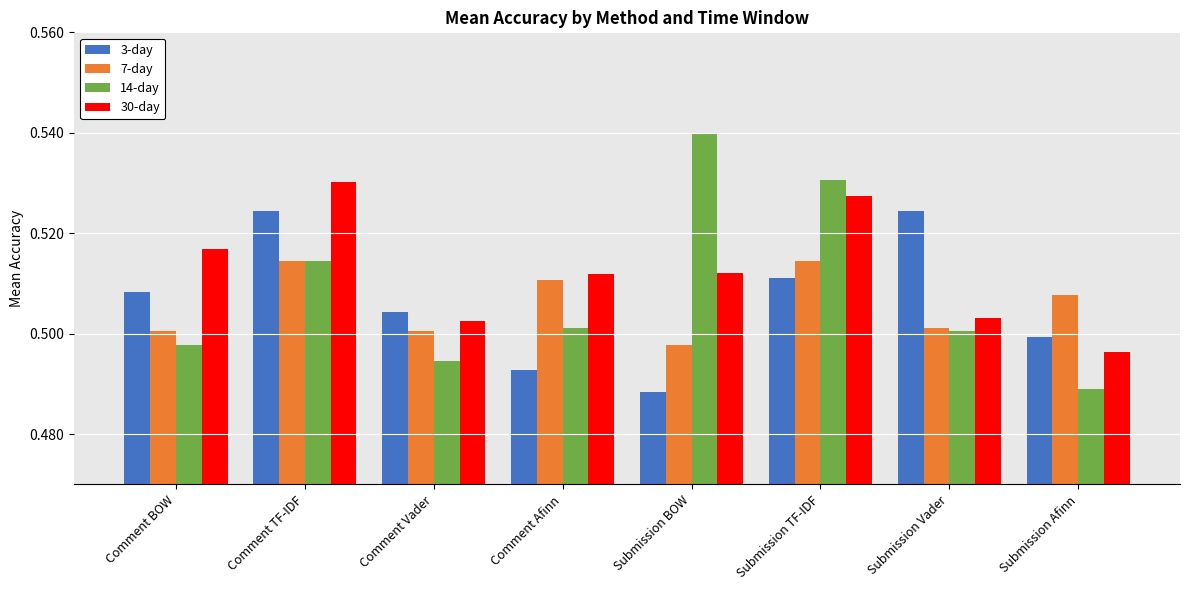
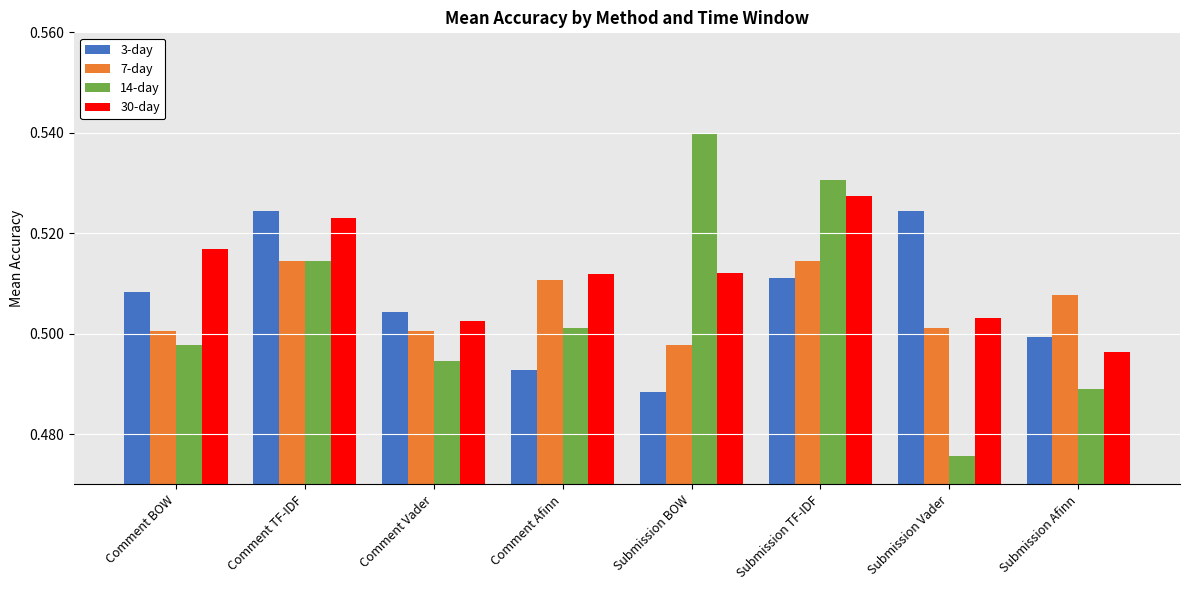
  {
    "3-day": {
      "Comment BOW": 0.508,
      "Comment TF-IDF": 0.524,
      "Comment Vader": 0.504,
      "Comment Afinn": 0.493,
      "Submission BOW": 0.488,
      "Submission TF-IDF": 0.511,
      "Submission Vader": 0.525,
      "Submission Afinn": 0.499
    },
    "7-day": {
      "Comment BOW": 0.501,
      "Comment TF-IDF": 0.514,
      "Comment Vader": 0.501,
      "Comment Afinn": 0.511,
      "Submission BOW": 0.498,
      "Submission TF-IDF": 0.514,
      "Submission Vader": 0.501,
      "Submission Afinn": 0.508
    },
    "14-day": {
      "Comment BOW": 0.498,
      "Comment TF-IDF": 0.514,
      "Comment Vader": 0.495,
      "Comment Afinn": 0.501,
      "Submission BOW": 0.540,
      "Submission TF-IDF": 0.531,
-     "Submission Vader": 0.501,
+     "Submission Vader": 0.476,
      "Submission Afinn": 0.489
    },
    "30-day": {
      "Comment BOW": 0.517,
-     "Comment TF-IDF": 0.530,
+     "Comment TF-IDF": 0.523,
      "Comment Vader": 0.503,
      "Comment Afinn": 0.512,
      "Submission BOW": 0.512,
      "Submission TF-IDF": 0.528,
      "Submission Vader": 0.503,
      "Submission Afinn": 0.496
    }
  }
